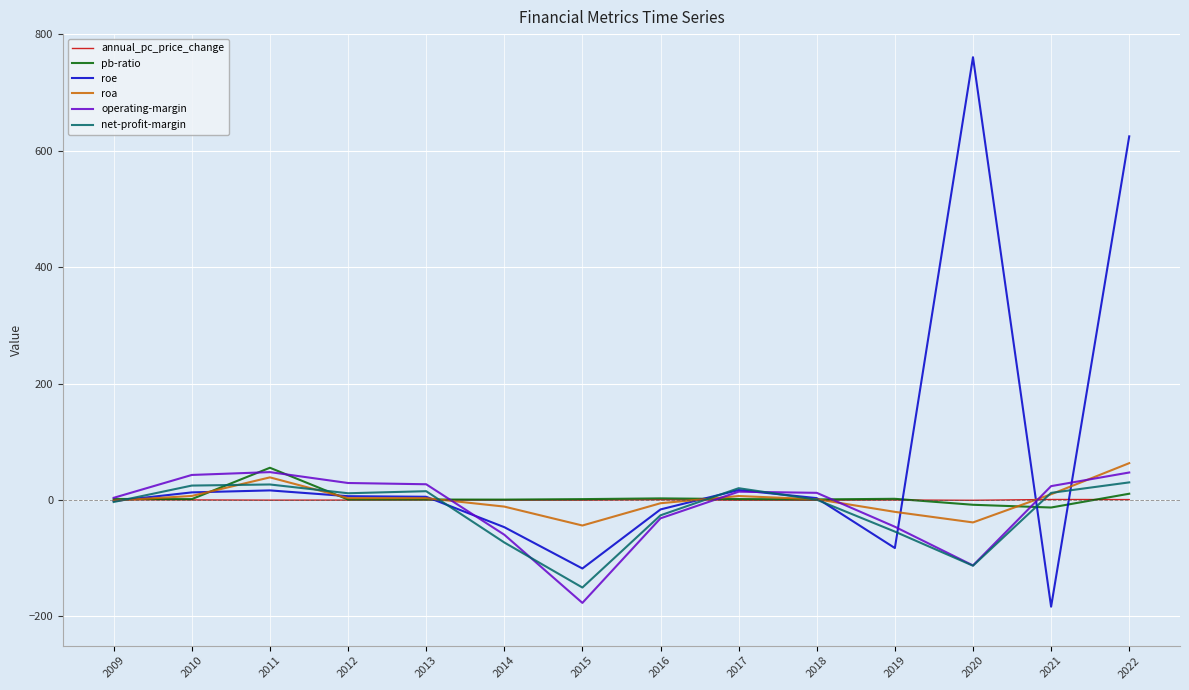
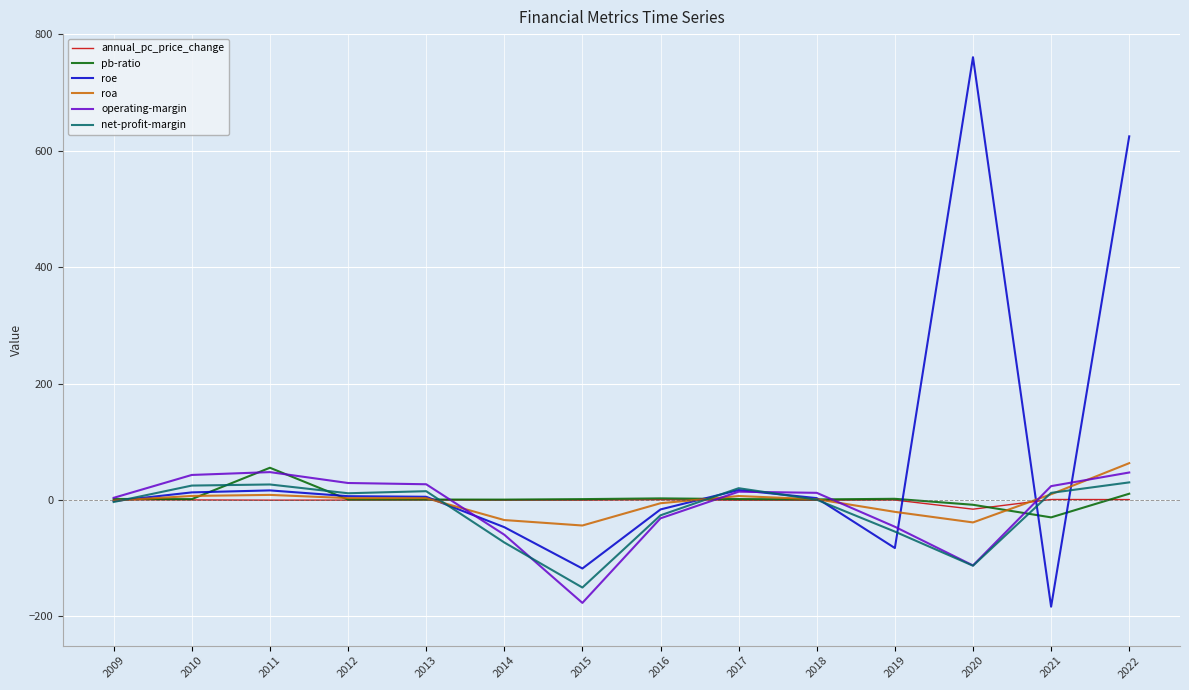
  {
    "annual_pc_price_change": {
      "2011": 0,
-     "2020": 0,
+     "2020": -20,
      "2021": 0,
      "2022": 0
    },
    "pb-ratio": {
      "2011": 60,
      "2020": -10,
-     "2021": -10,
+     "2021": -30,
      "2022": 10
    },
    "roe": {
      "2010": 10,
      "2011": 20,
      "2014": -50,
      "2015": -120,
      "2016": -20,
      "2019": -80,
      "2020": 760,
      "2021": -180,
      "2022": 620
    },
    "roa": {
      "2010": 10,
-     "2011": 40,
-     "2014": -10,
+     "2011": 10,
+     "2014": -30,
      "2015": -40,
      "2016": -10,
      "2017": 10,
      "2019": -20,
      "2020": -40,
      "2022": 60
    },
    "operating-margin": {
      "2010": 40,
      "2011": 50,
      "2012": 30,
      "2013": 30,
      "2014": -60,
      "2015": -180,
      "2016": -30,
      "2018": 10,
      "2019": -50,
      "2021": 20,
      "2022": 50
    },
    "net-profit-margin": {
      "2010": 20,
      "2011": 30,
      "2012": 10,
      "2013": 20,
      "2014": -70,
      "2015": -150,
      "2016": -30,
      "2019": -50,
      "2022": 30
    }
  }
